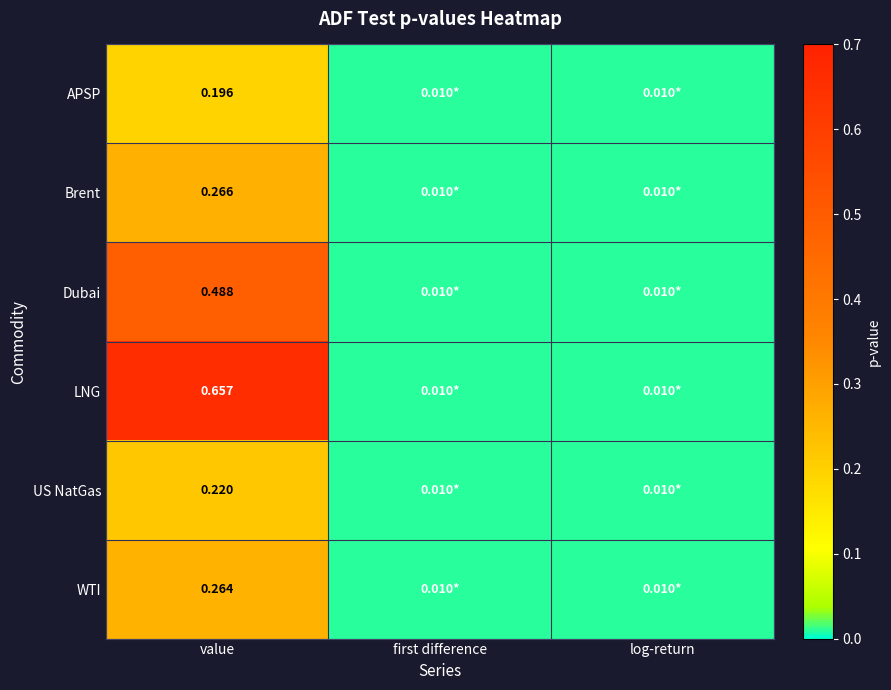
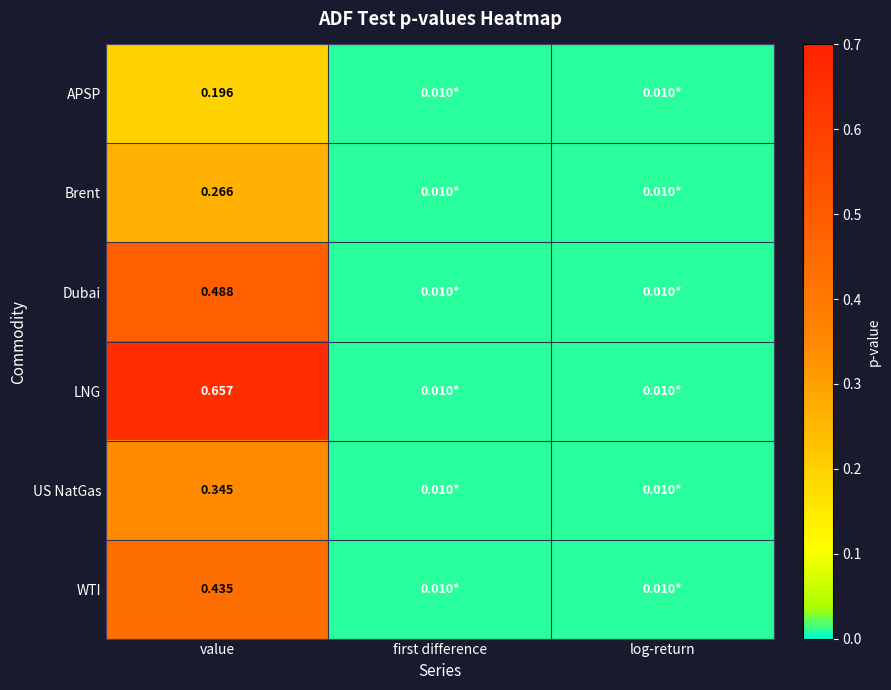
  {
    "APSP": {
      "value": "0.196",
      "first difference": "0.010*",
      "log-return": "0.010*"
    },
    "Brent": {
      "value": "0.266",
      "first difference": "0.010*",
      "log-return": "0.010*"
    },
    "Dubai": {
      "value": "0.488",
      "first difference": "0.010*",
      "log-return": "0.010*"
    },
    "LNG": {
      "value": "0.657",
      "first difference": "0.010*",
      "log-return": "0.010*"
    },
    "US NatGas": {
-     "value": "0.220",
+     "value": "0.345",
      "first difference": "0.010*",
      "log-return": "0.010*"
    },
    "WTI": {
-     "value": "0.264",
+     "value": "0.435",
      "first difference": "0.010*",
      "log-return": "0.010*"
    }
  }
